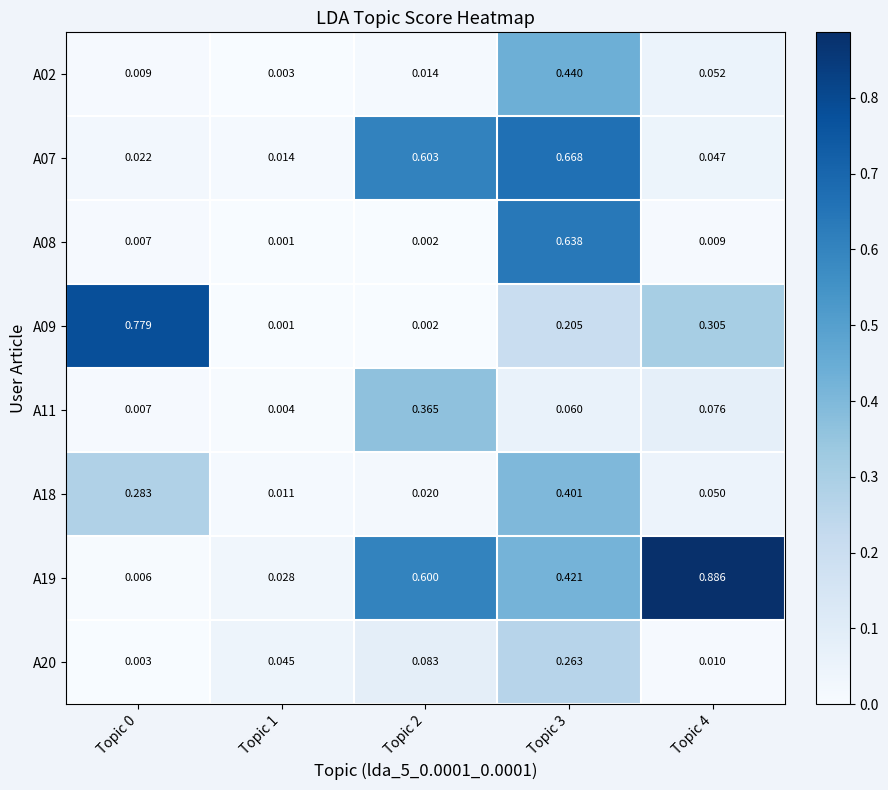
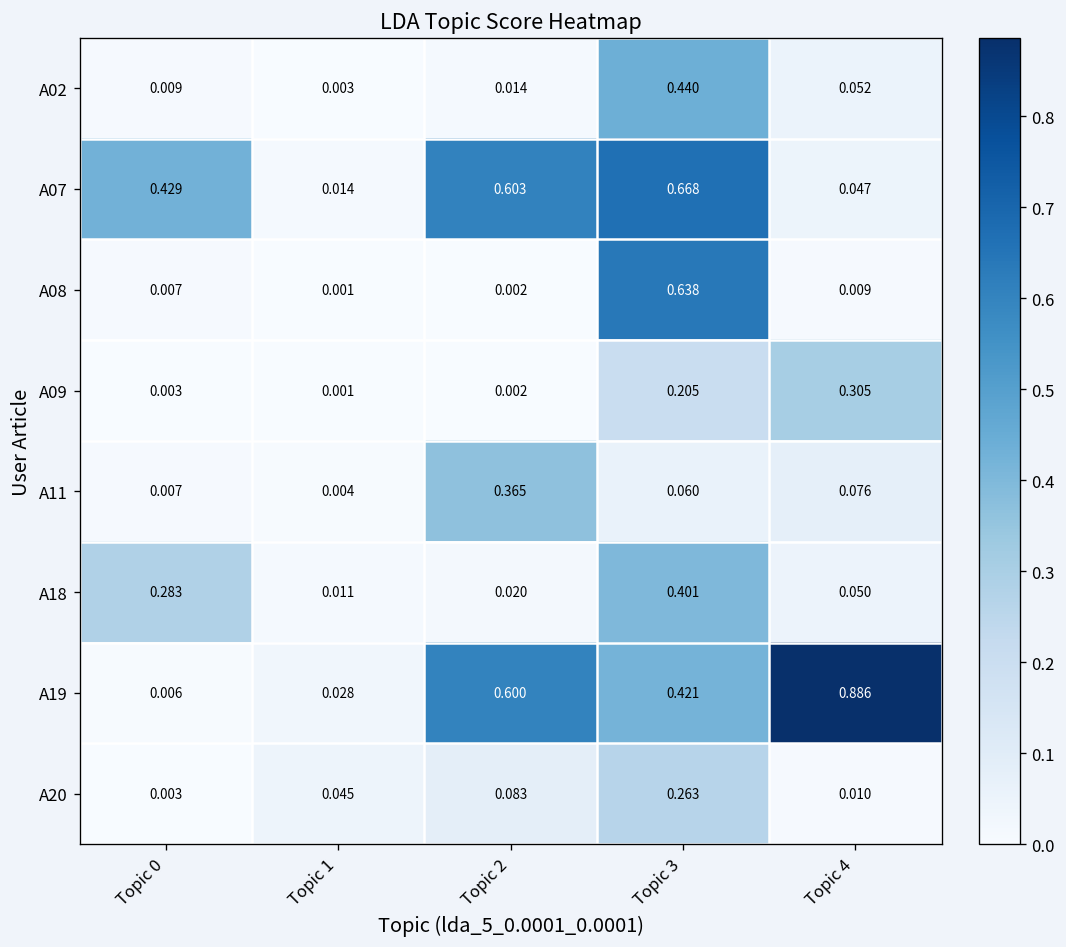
  {
    "A02": {
      "Topic 0": 0.009,
      "Topic 1": 0.003,
      "Topic 2": 0.014,
      "Topic 3": 0.440,
      "Topic 4": 0.052
    },
    "A07": {
-     "Topic 0": 0.022,
+     "Topic 0": 0.429,
      "Topic 1": 0.014,
      "Topic 2": 0.603,
      "Topic 3": 0.668,
      "Topic 4": 0.047
    },
    "A08": {
      "Topic 0": 0.007,
      "Topic 1": 0.001,
      "Topic 2": 0.002,
      "Topic 3": 0.638,
      "Topic 4": 0.009
    },
    "A09": {
-     "Topic 0": 0.779,
+     "Topic 0": 0.003,
      "Topic 1": 0.001,
      "Topic 2": 0.002,
      "Topic 3": 0.205,
      "Topic 4": 0.305
    },
    "A11": {
      "Topic 0": 0.007,
      "Topic 1": 0.004,
      "Topic 2": 0.365,
      "Topic 3": 0.060,
      "Topic 4": 0.076
    },
    "A18": {
      "Topic 0": 0.283,
      "Topic 1": 0.011,
      "Topic 2": 0.020,
      "Topic 3": 0.401,
      "Topic 4": 0.050
    },
    "A19": {
      "Topic 0": 0.006,
      "Topic 1": 0.028,
      "Topic 2": 0.600,
      "Topic 3": 0.421,
      "Topic 4": 0.886
    },
    "A20": {
      "Topic 0": 0.003,
      "Topic 1": 0.045,
      "Topic 2": 0.083,
      "Topic 3": 0.263,
      "Topic 4": 0.010
    }
  }
